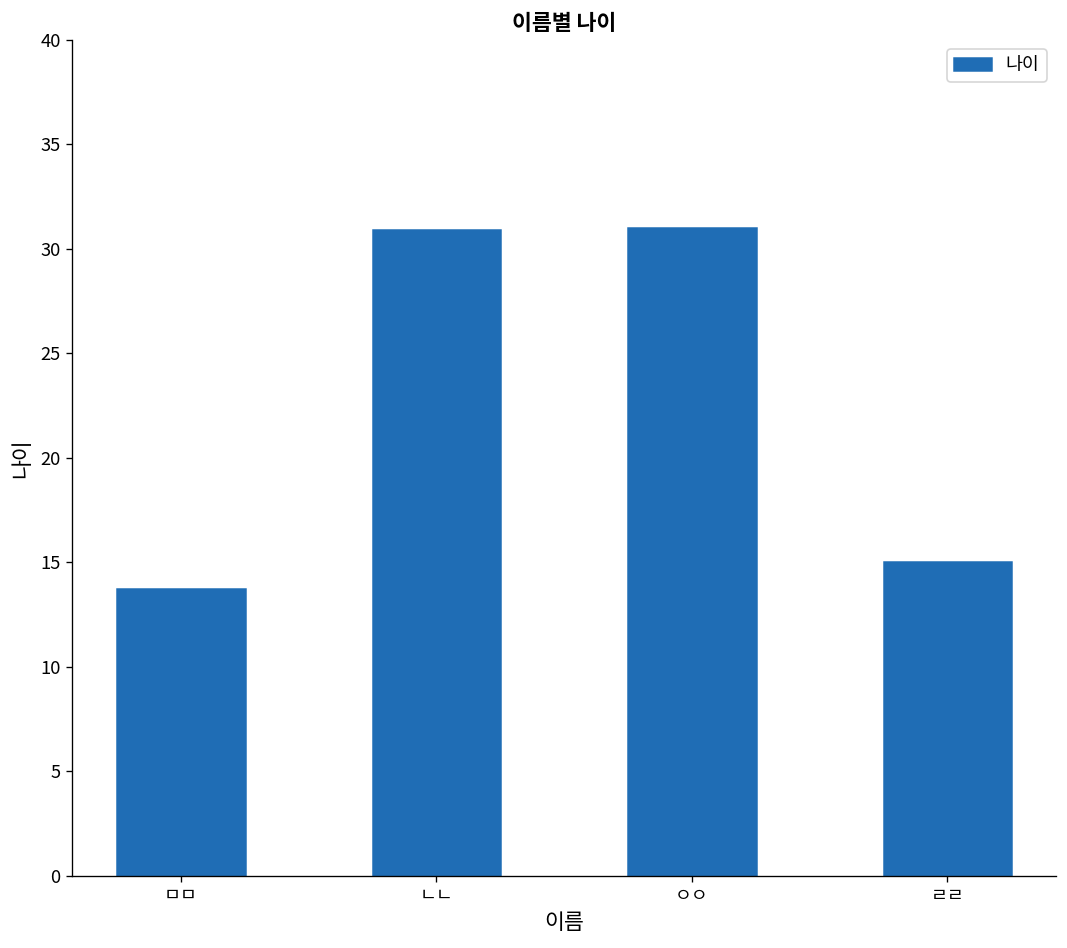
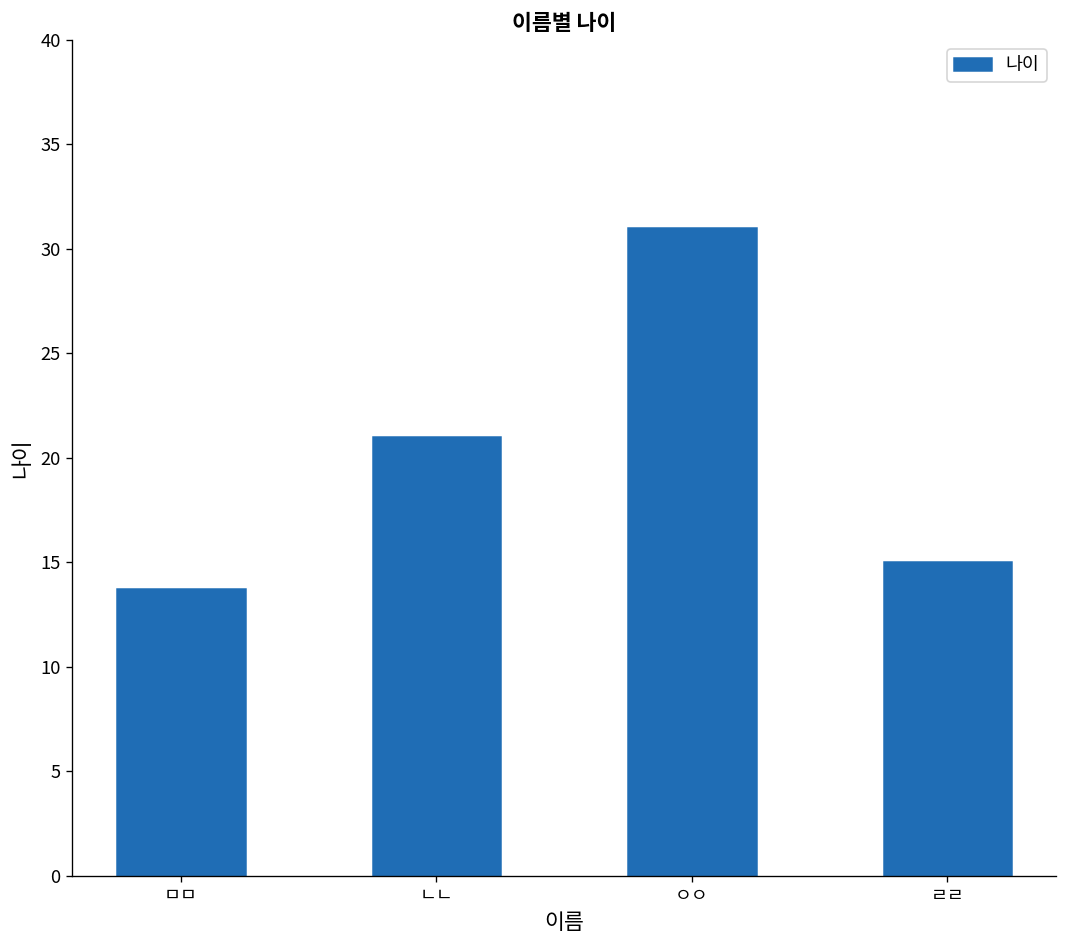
  {
    "ㅁㅁ": 13.7,
-   "ㄴㄴ": 30.9,
+   "ㄴㄴ": 21.0,
    "ㅇㅇ": 31.0,
    "ㄹㄹ": 15.0
  }
